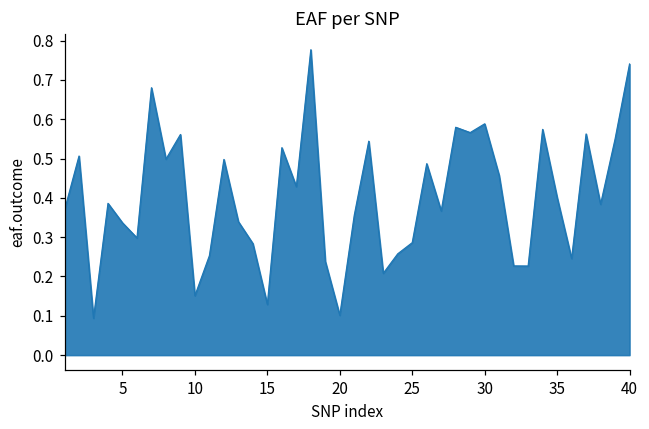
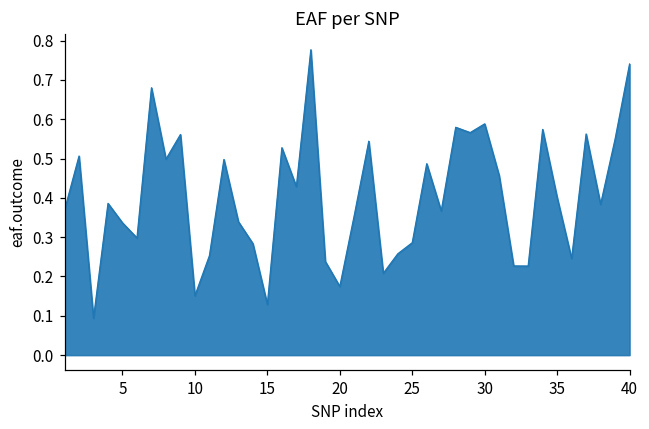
  {
    "5": 0.34,
    "10": 0.15,
    "15": 0.13,
-   "20": 0.10,
+   "20": 0.17,
    "25": 0.29,
    "30": 0.59,
    "35": 0.40,
    "40": 0.74
  }
